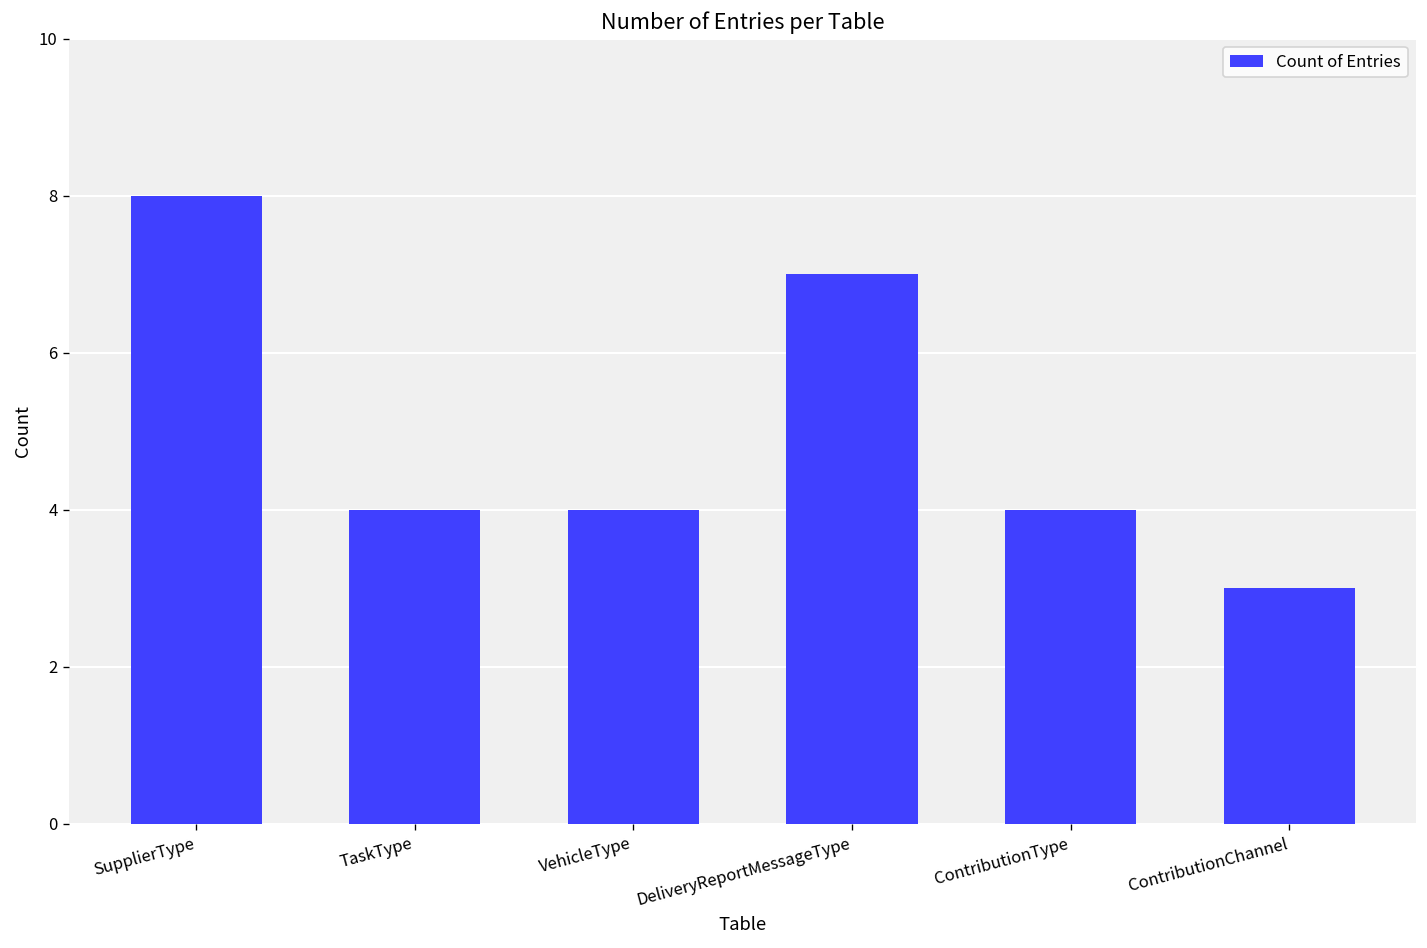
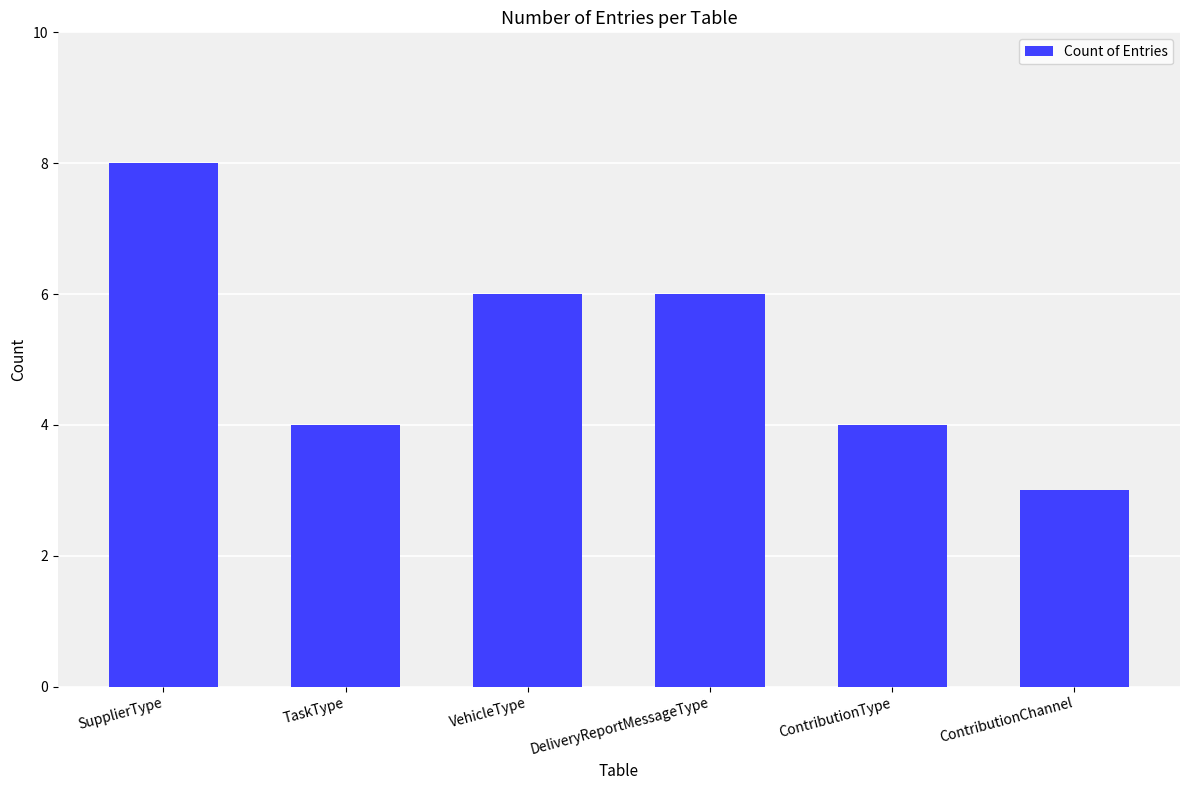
  {
    "SupplierType": 8,
    "TaskType": 4,
-   "VehicleType": 4,
-   "DeliveryReportMessageType": 7,
+   "VehicleType": 6,
+   "DeliveryReportMessageType": 6,
    "ContributionType": 4,
    "ContributionChannel": 3
  }
